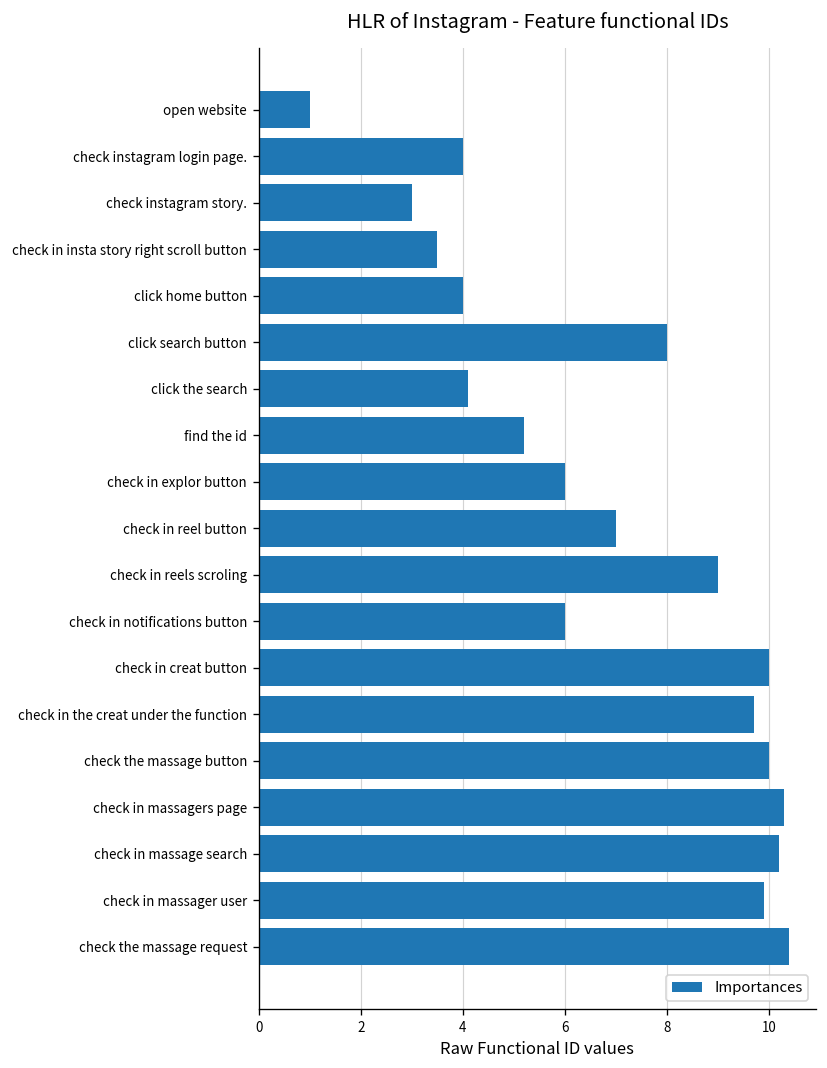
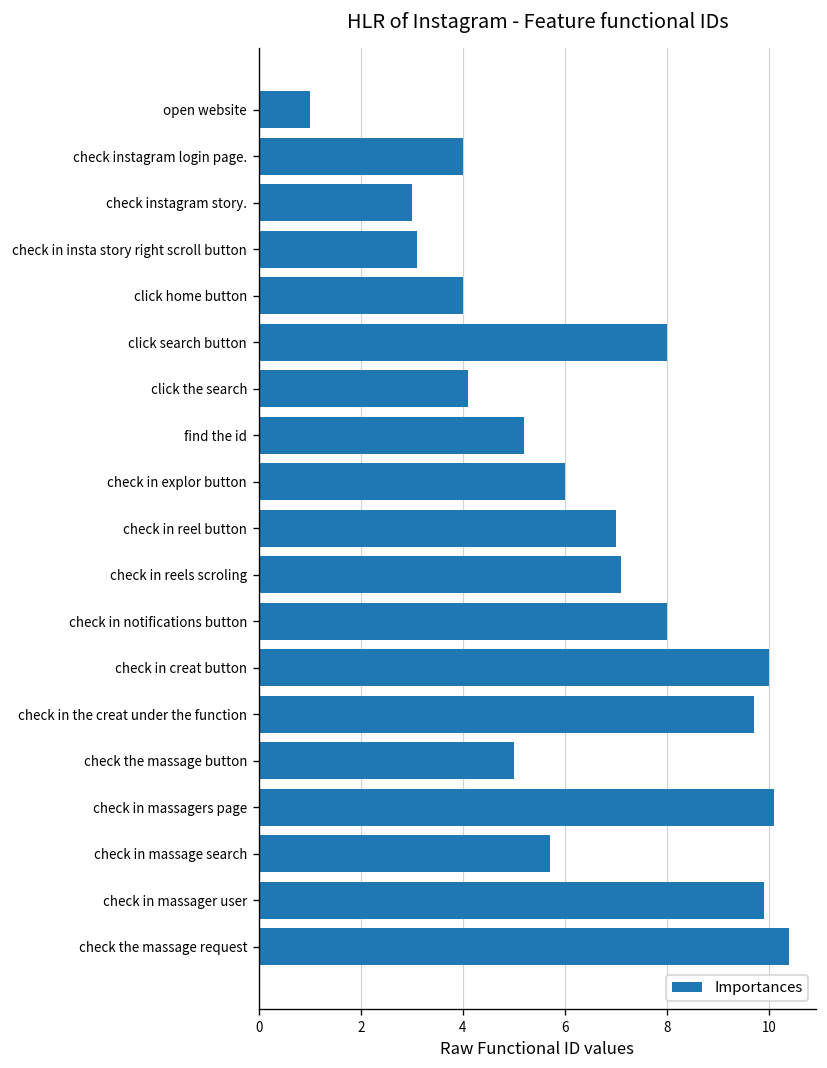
  {
    "open website": 1.0,
    "check instagram login page.": 4.0,
    "check instagram story.": 3.0,
-   "check in insta story right scroll button": 3.5,
+   "check in insta story right scroll button": 3.1,
    "click home button": 4.0,
    "click search button": 8.0,
    "click the search": 4.1,
    "find the id": 5.2,
    "check in explor button": 6.0,
    "check in reel button": 7.0,
-   "check in reels scroling": 9.0,
-   "check in notifications button": 6,
+   "check in reels scroling": 7.1,
+   "check in notifications button": 8,
    "check in creat button": 10.0,
    "check in the creat under the function": 9.7,
-   "check the massage button": 10,
-   "check in massagers page": 10.3,
-   "check in massage search": 10.2,
+   "check the massage button": 5,
+   "check in massagers page": 10.1,
+   "check in massage search": 5.7,
    "check in massager user": 9.9,
    "check the massage request": 10.4
  }
